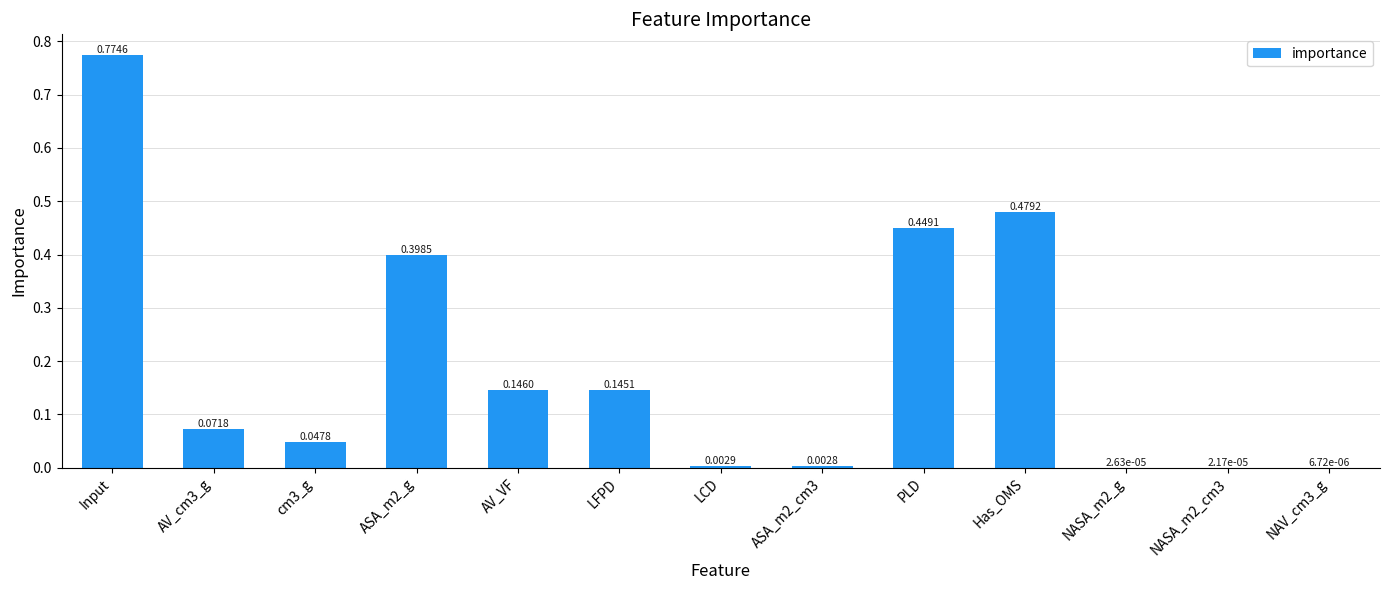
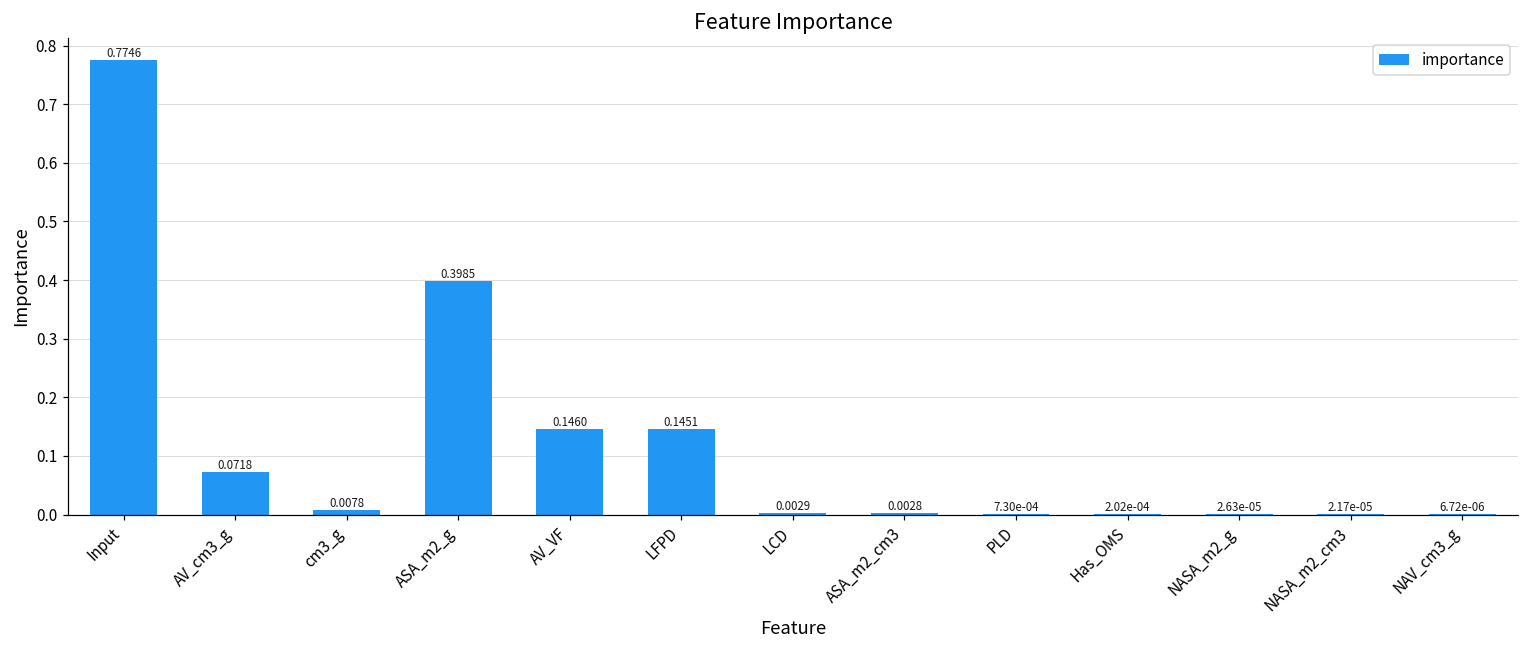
  {
    "Input": "0.7746",
    "AV_cm3_g": "0.0718",
-   "cm3_g": "0.0478",
+   "cm3_g": "0.0078",
    "ASA_m2_g": "0.3985",
    "AV_VF": "0.1460",
    "LFPD": "0.1451",
    "LCD": "0.0029",
    "ASA_m2_cm3": "0.0028",
-   "PLD": "0.4491",
-   "Has_OMS": "0.4792",
+   "PLD": "7.30e-04",
+   "Has_OMS": "2.02e-04",
    "NASA_m2_g": "2.63e-05",
    "NASA_m2_cm3": "2.17e-05",
    "NAV_cm3_g": "6.72e-06"
  }
